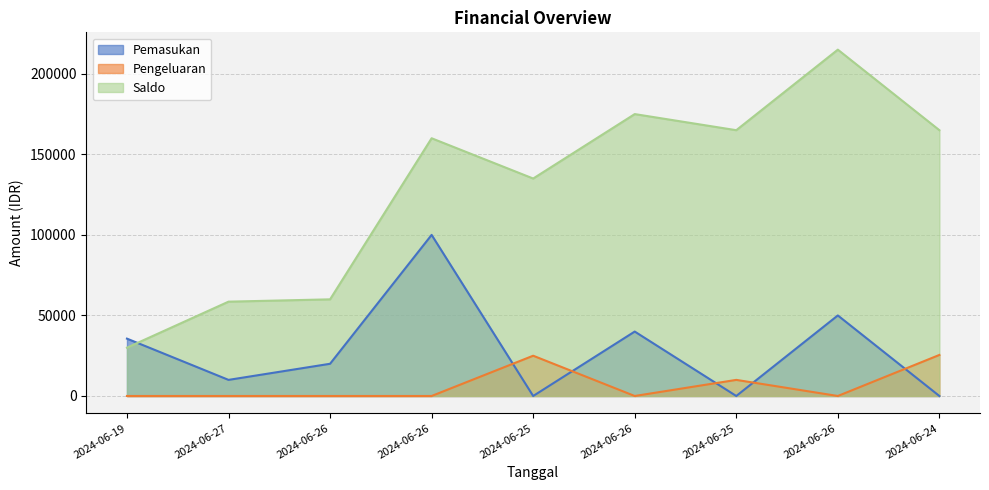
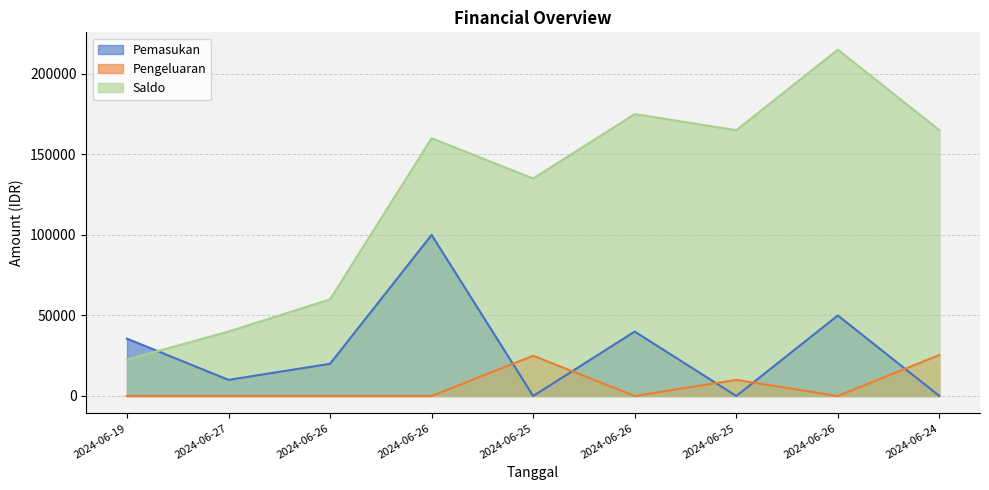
  {
    "Pemasukan": {
      "2024-06-19": 36000,
      "2024-06-27": 10000,
      "2024-06-24": 0
    },
    "Pengeluaran": {
      "2024-06-19": 0,
      "2024-06-27": 0,
      "2024-06-24": 25000
    },
    "Saldo": {
-     "2024-06-19": 30000,
-     "2024-06-27": 59000,
+     "2024-06-19": 23000,
+     "2024-06-27": 40000,
      "2024-06-24": 165000
    }
  }
